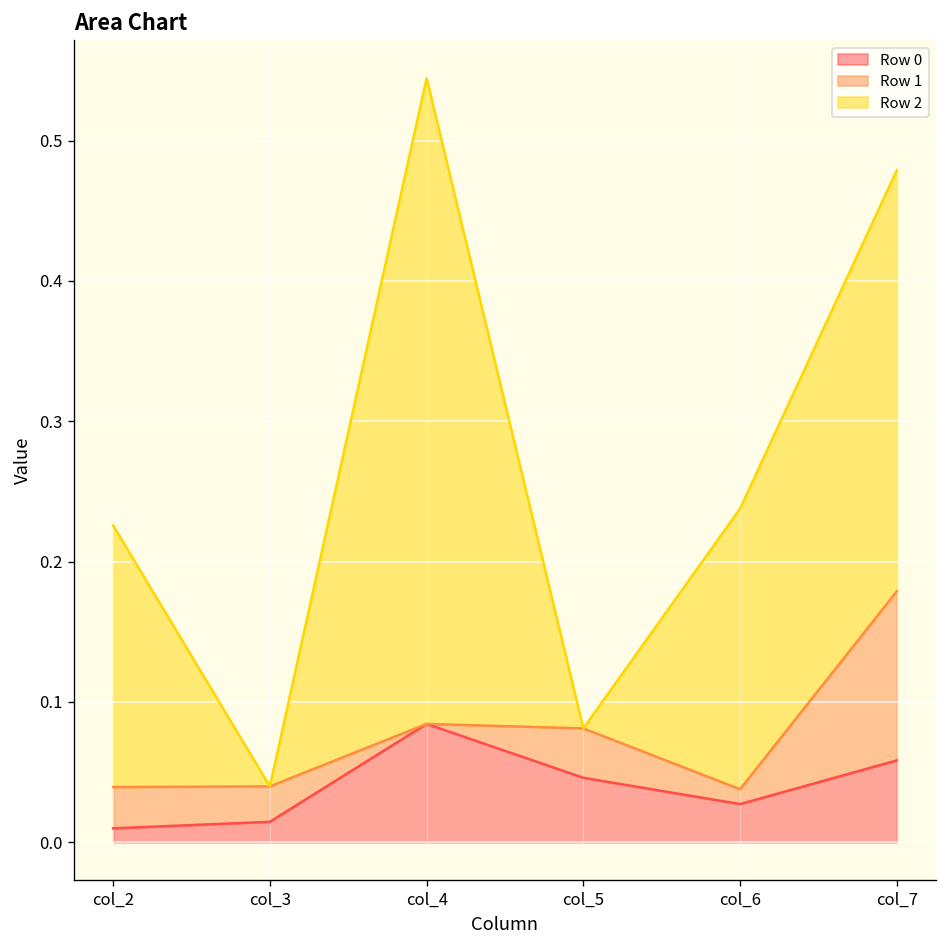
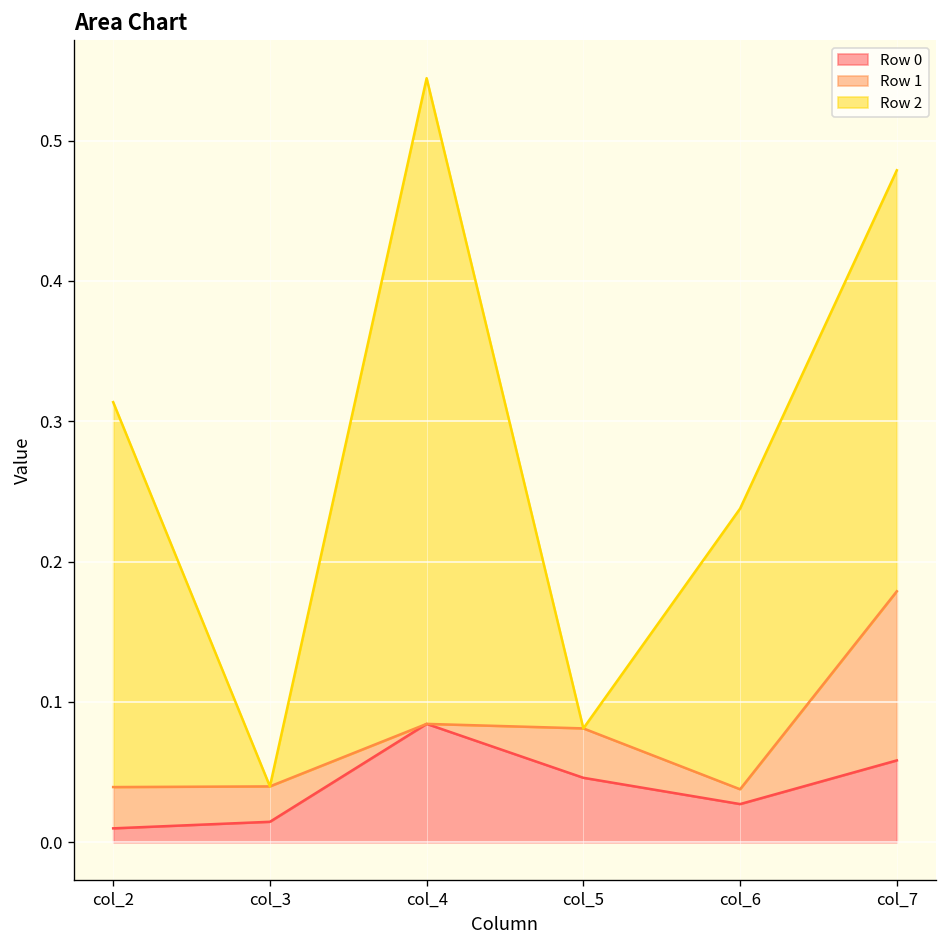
  {
    "Row 2": {
-     "col_2": 0.186,
+     "col_2": 0.274,
      "col_4": 0.460,
      "col_6": 0.200,
      "col_7": 0.300
    }
  }
